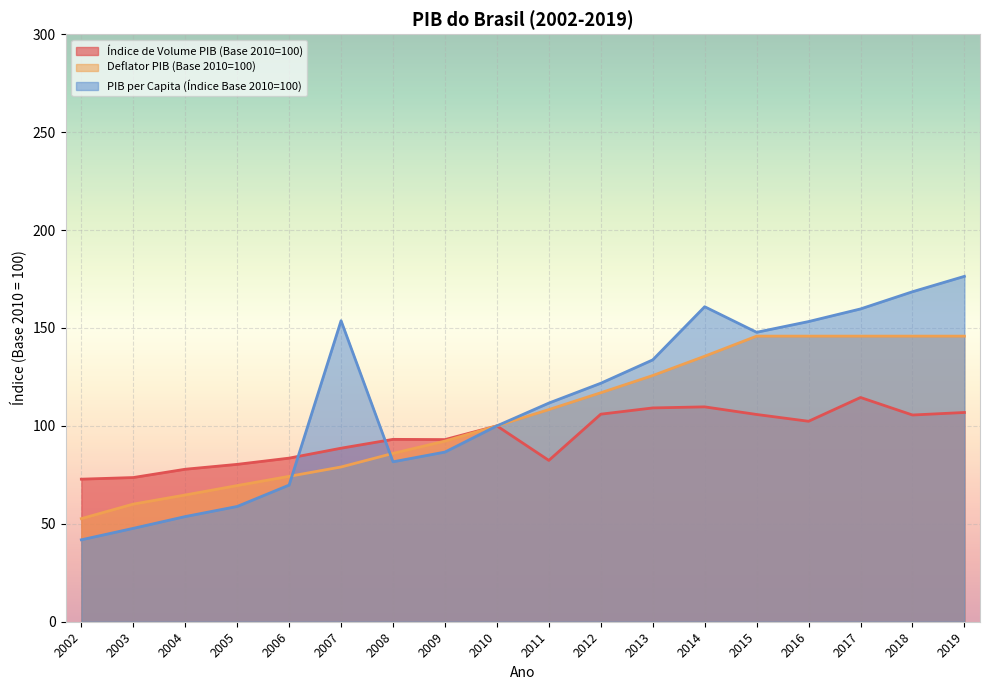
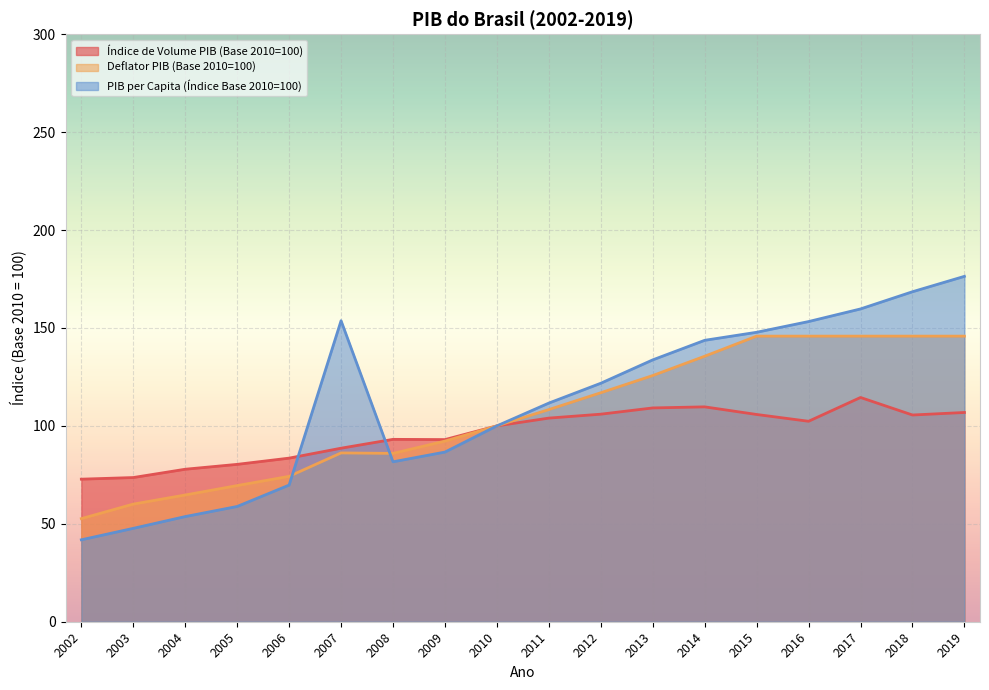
  {
    "Índice de Volume PIB (Base 2010=100)": {
      "2002": 73,
      "2003": 74,
      "2004": 78,
      "2005": 80,
      "2006": 84,
      "2007": 89,
      "2008": 93,
-     "2011": 82,
+     "2011": 104,
      "2012": 106,
      "2013": 109,
      "2014": 110,
      "2015": 106,
      "2016": 102,
      "2017": 115,
      "2018": 106,
      "2019": 107
    },
    "Deflator PIB (Base 2010=100)": {
      "2002": 53,
      "2003": 60,
      "2004": 65,
      "2005": 70,
      "2006": 74,
-     "2007": 79,
+     "2007": 86,
      "2008": 86,
      "2011": 108,
      "2012": 117,
      "2013": 126,
      "2014": 136,
      "2015": 146,
      "2016": 146,
      "2017": 146,
      "2018": 146,
      "2019": 146
    },
    "PIB per Capita (Índice Base 2010=100)": {
      "2002": 42,
      "2003": 48,
      "2004": 54,
      "2005": 59,
      "2006": 70,
      "2007": 154,
      "2008": 82,
      "2009": 87,
      "2011": 112,
      "2012": 122,
      "2013": 134,
-     "2014": 161,
+     "2014": 144,
      "2015": 148,
      "2016": 153,
      "2017": 160,
      "2018": 168,
      "2019": 176
    }
  }
